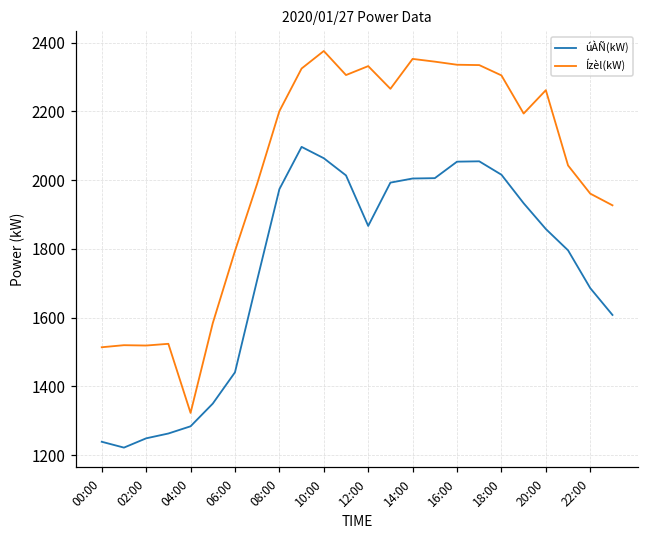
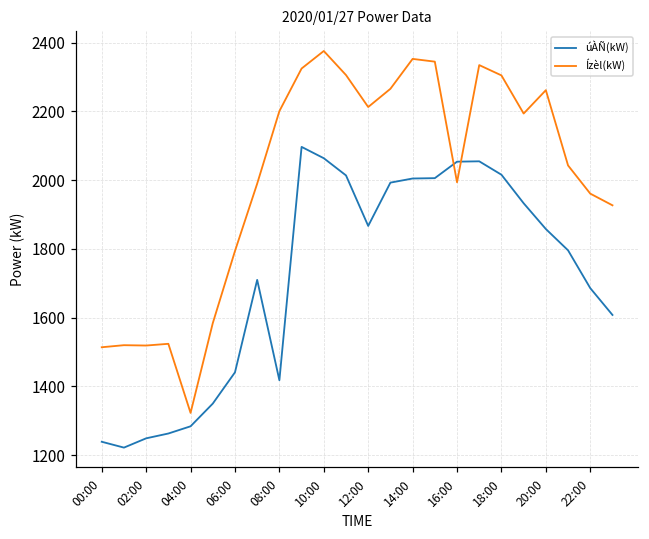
  {
    "úÀÑ(kW)": {
      "00:00": 1240,
      "02:00": 1250,
      "04:00": 1280,
      "06:00": 1440,
-     "08:00": 1970,
+     "08:00": 1420,
      "10:00": 2060,
      "12:00": 1870,
      "14:00": 2010,
      "16:00": 2050,
      "18:00": 2020,
      "20:00": 1860,
      "22:00": 1690
    },
    "Ízèl(kW)": {
      "00:00": 1510,
      "02:00": 1520,
      "04:00": 1320,
      "06:00": 1790,
      "08:00": 2200,
      "10:00": 2380,
-     "12:00": 2330,
+     "12:00": 2210,
      "14:00": 2350,
-     "16:00": 2340,
+     "16:00": 1990,
      "18:00": 2310,
      "20:00": 2260,
      "22:00": 1960
    }
  }
